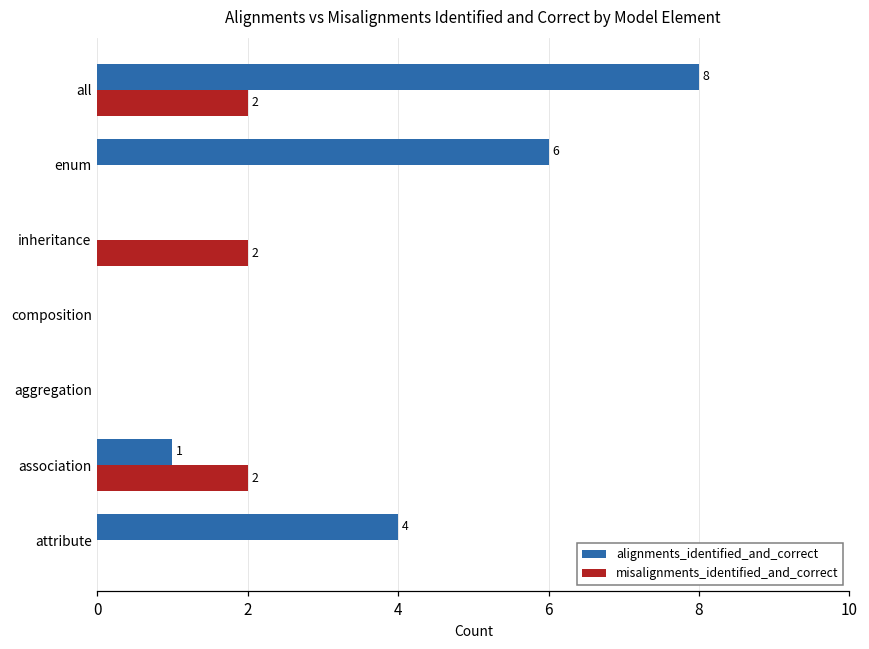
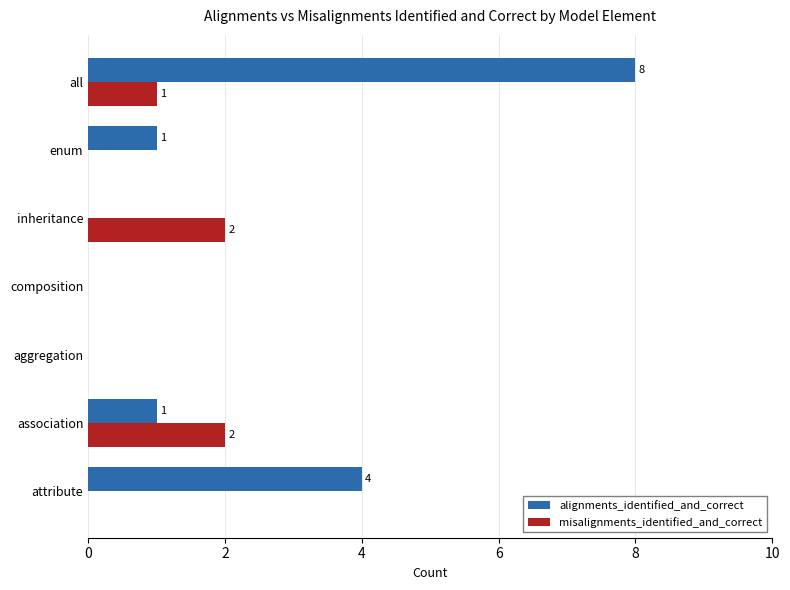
  {
    "alignments_identified_and_correct": {
      "all": 8,
-     "enum": 6,
+     "enum": 1,
      "association": 1,
      "attribute": 4
    },
    "misalignments_identified_and_correct": {
-     "all": 2,
+     "all": 1,
      "inheritance": 2,
      "association": 2
    }
  }
